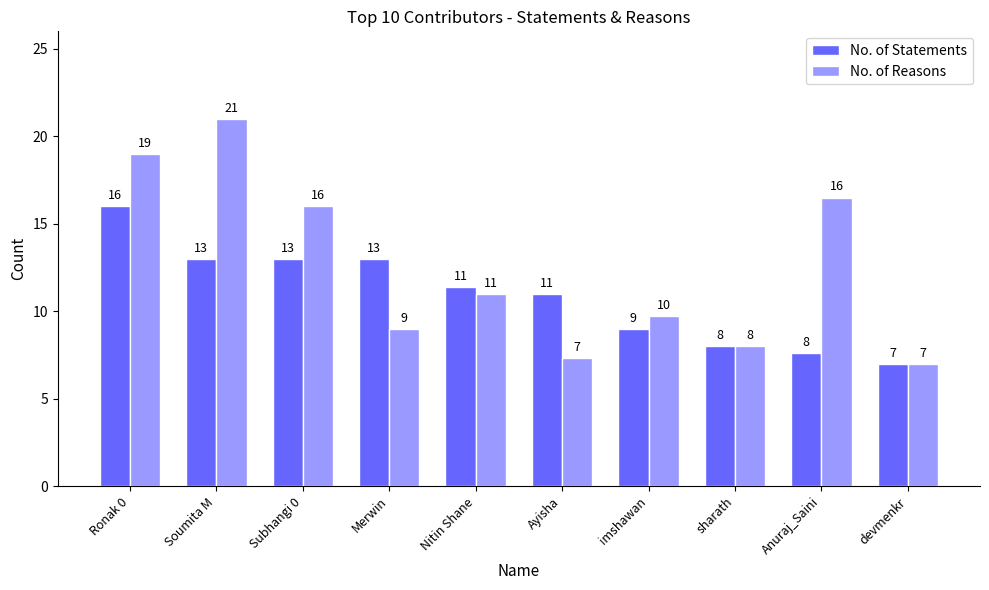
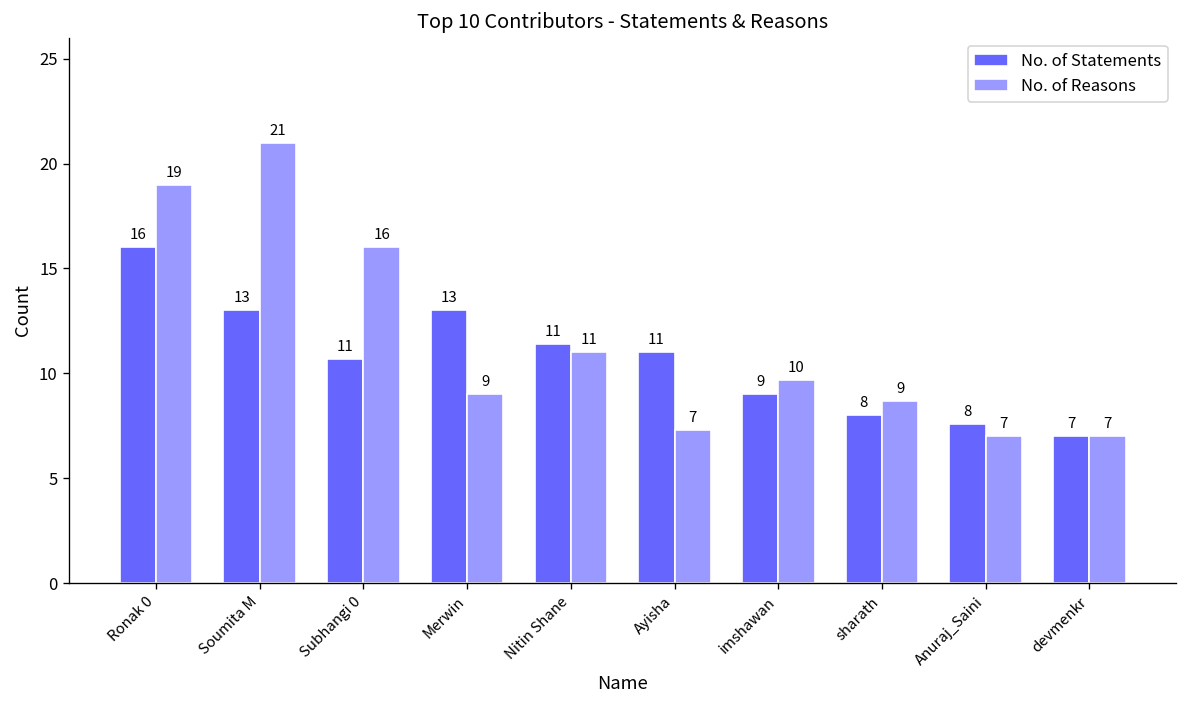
  {
    "No. of Statements": {
      "Ronak 0": 16,
      "Soumita M": 13,
-     "Subhangi 0": 13,
+     "Subhangi 0": 11,
      "Merwin": 13,
      "Nitin Shane": 11,
      "Ayisha": 11,
      "imshawan": 9,
      "sharath": 8,
      "Anuraj_Saini": 8,
      "devmenkr": 7
    },
    "No. of Reasons": {
      "Ronak 0": 19,
      "Soumita M": 21,
      "Subhangi 0": 16,
      "Merwin": 9,
      "Nitin Shane": 11,
      "Ayisha": 7,
      "imshawan": 10,
-     "sharath": 8,
-     "Anuraj_Saini": 16,
+     "sharath": 9,
+     "Anuraj_Saini": 7,
      "devmenkr": 7
    }
  }
